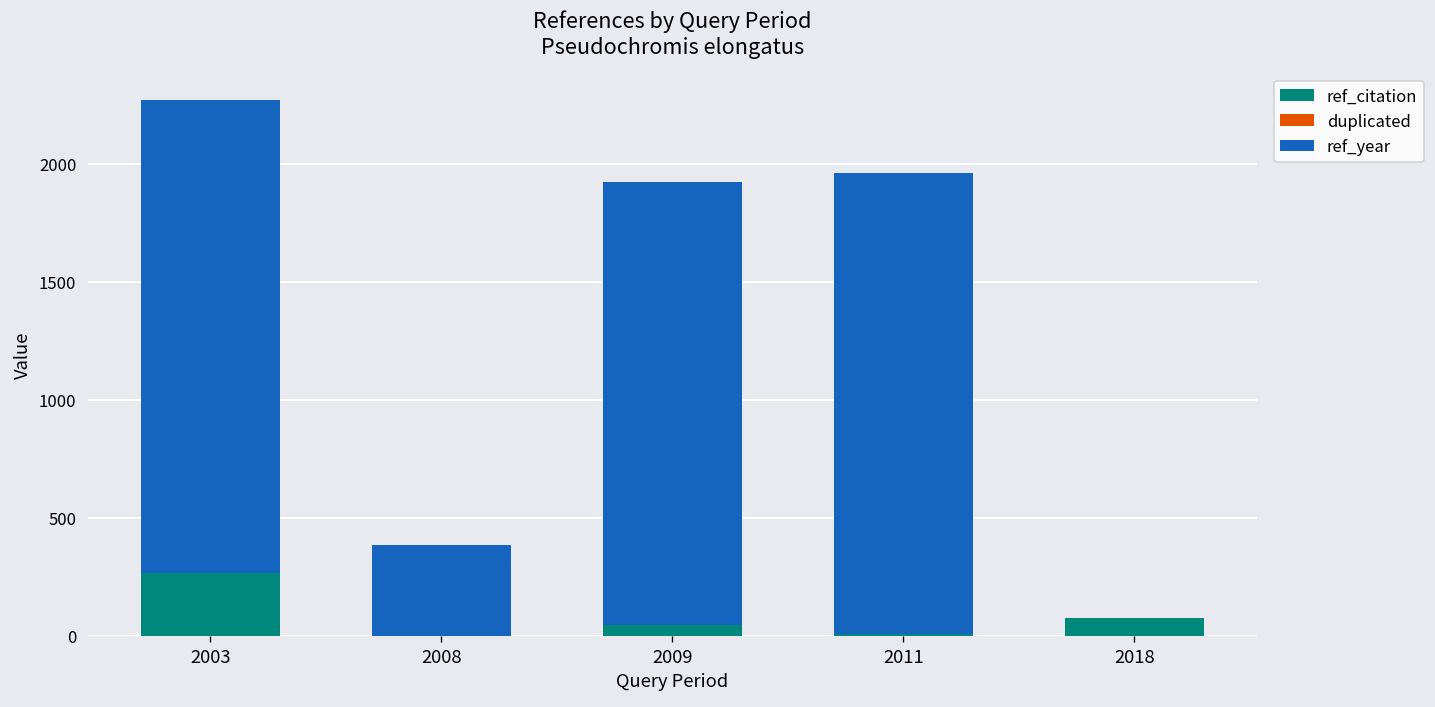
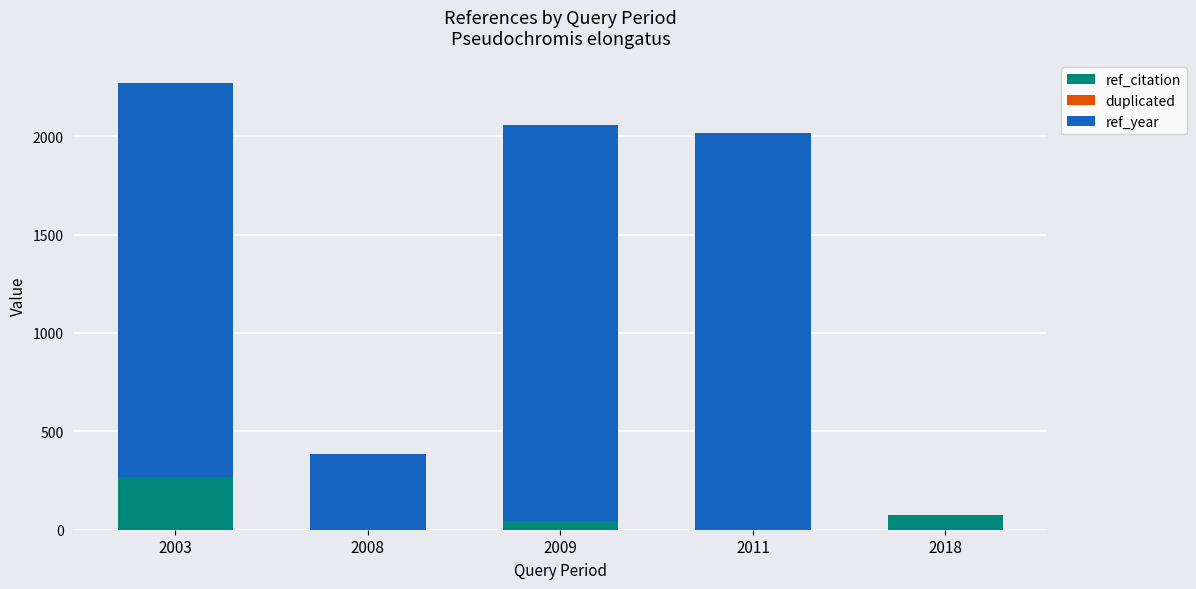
  {
    "duplicated": {
      "2003": 270,
      "2008": 0,
      "2009": 50,
      "2018": 80
    },
    "ref_year": {
      "2003": 2000,
      "2008": 380,
-     "2009": 1880,
-     "2011": 1950,
+     "2009": 2010,
+     "2011": 2010,
      "2018": 0
    }
  }
